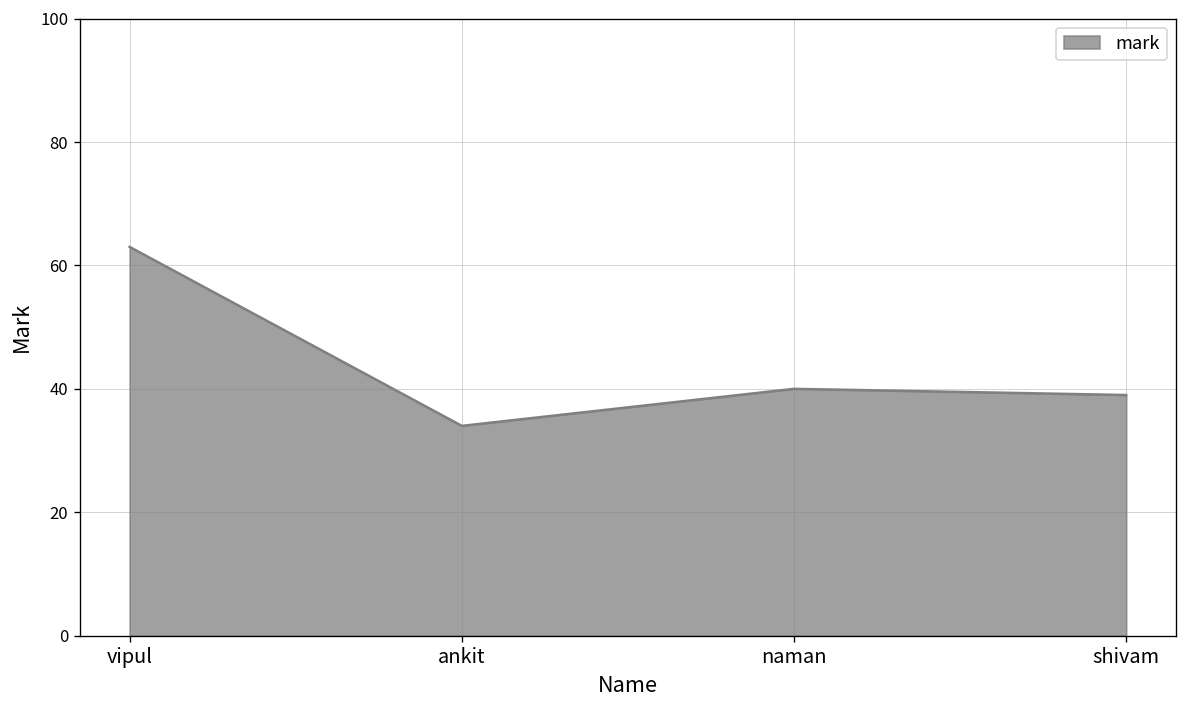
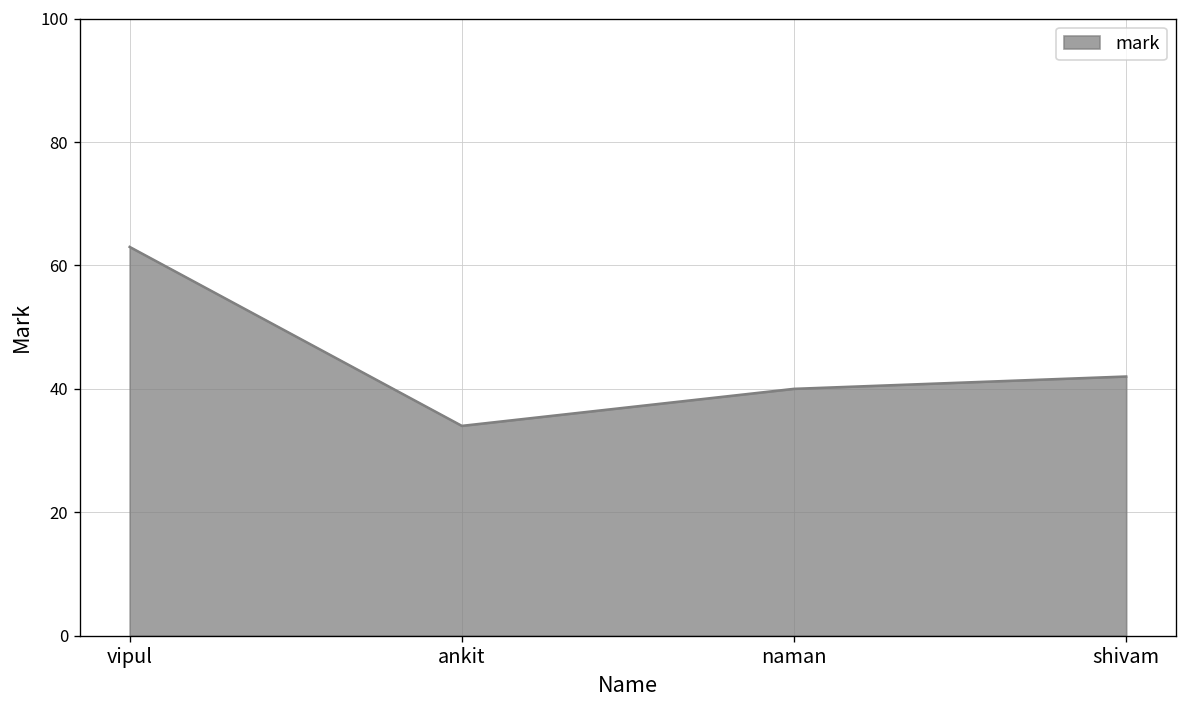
  {
    "vipul": 63,
    "ankit": 34,
    "naman": 40,
-   "shivam": 39
+   "shivam": 42
  }
